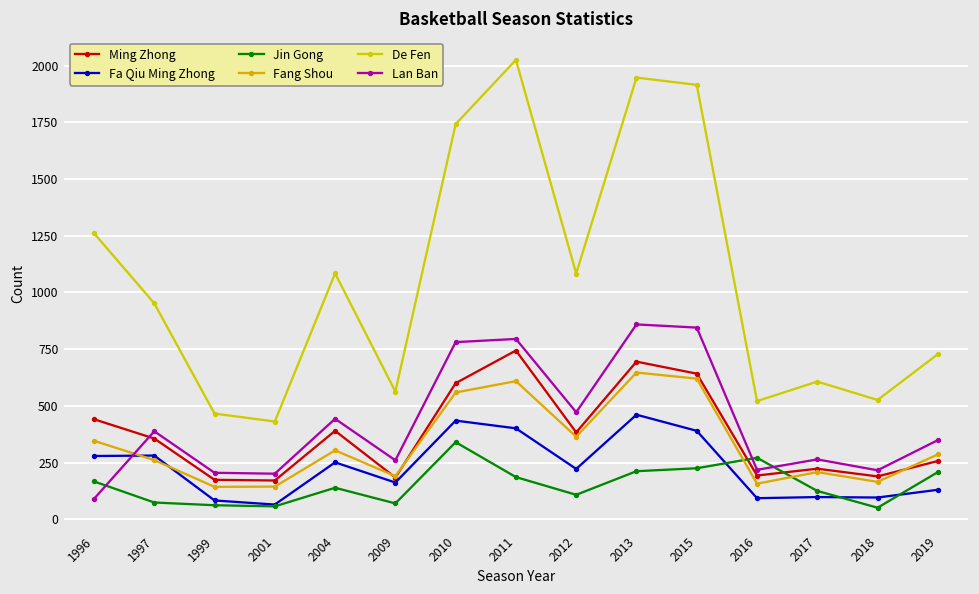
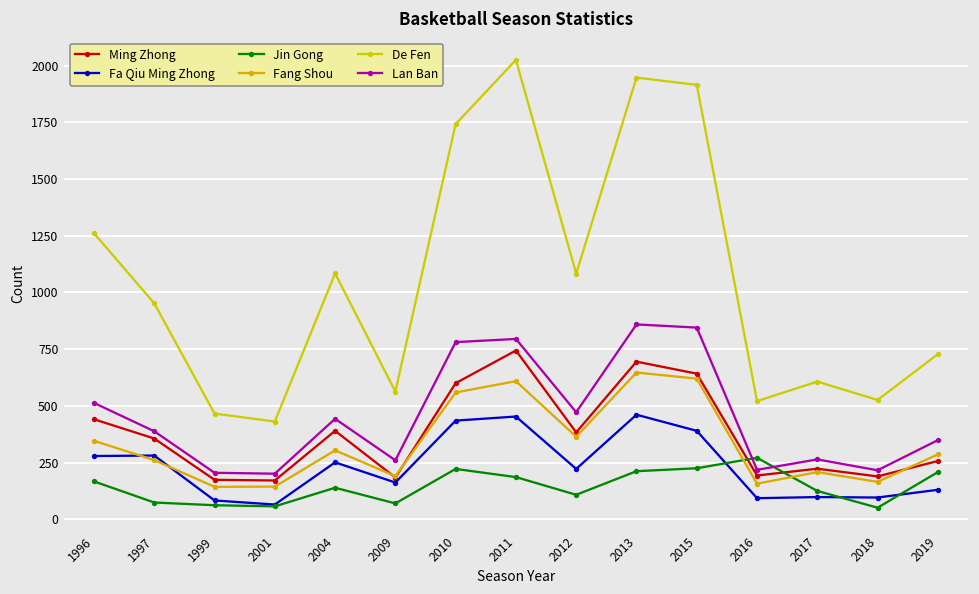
  {
    "Ming Zhong": {
      "1996": 440,
      "1997": 360,
      "1999": 170,
      "2001": 170,
      "2004": 390,
      "2010": 600,
      "2011": 740,
      "2012": 380,
      "2013": 700,
      "2015": 640,
      "2016": 190,
      "2017": 220,
      "2018": 190,
      "2019": 260
    },
    "Fa Qiu Ming Zhong": {
      "1996": 280,
      "1997": 280,
      "1999": 80,
      "2004": 250,
      "2009": 160,
      "2010": 440,
-     "2011": 400,
+     "2011": 450,
      "2012": 220,
      "2013": 460,
      "2015": 390,
      "2016": 90,
      "2017": 100,
      "2018": 100,
      "2019": 130
    },
    "Jin Gong": {
      "1996": 170,
      "1997": 70,
      "1999": 60,
      "2004": 140,
      "2009": 70,
-     "2010": 340,
+     "2010": 220,
      "2011": 190,
      "2012": 110,
      "2013": 210,
      "2015": 230,
      "2016": 270,
      "2017": 130,
      "2018": 50,
      "2019": 210
    },
    "Lan Ban": {
-     "1996": 90,
+     "1996": 510,
      "1997": 390,
      "1999": 210,
      "2001": 200,
      "2004": 440,
      "2009": 260,
      "2010": 780,
      "2011": 800,
      "2012": 470,
      "2013": 860,
      "2015": 850,
      "2016": 220,
      "2017": 260,
      "2018": 220,
      "2019": 350
    }
  }
